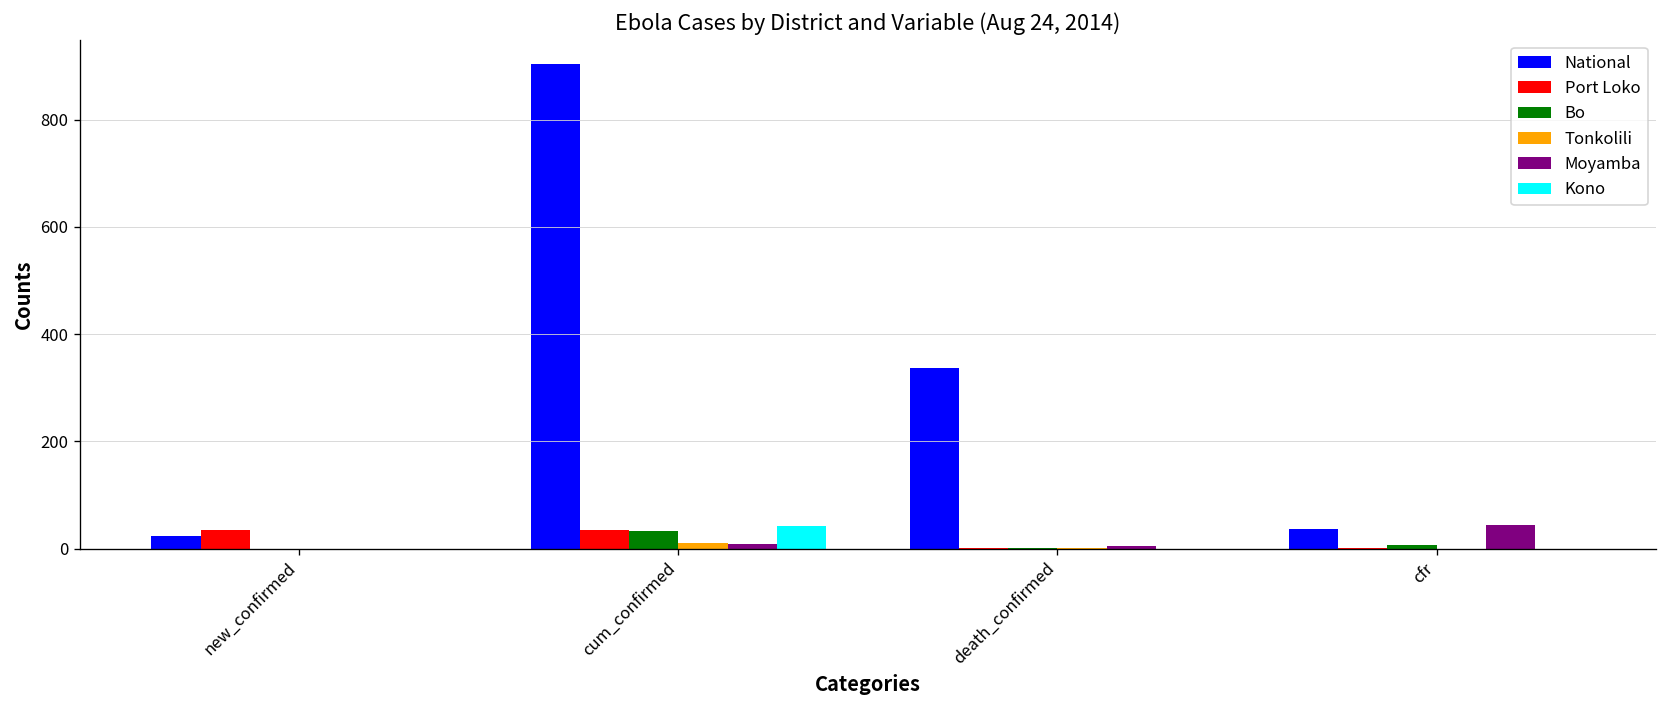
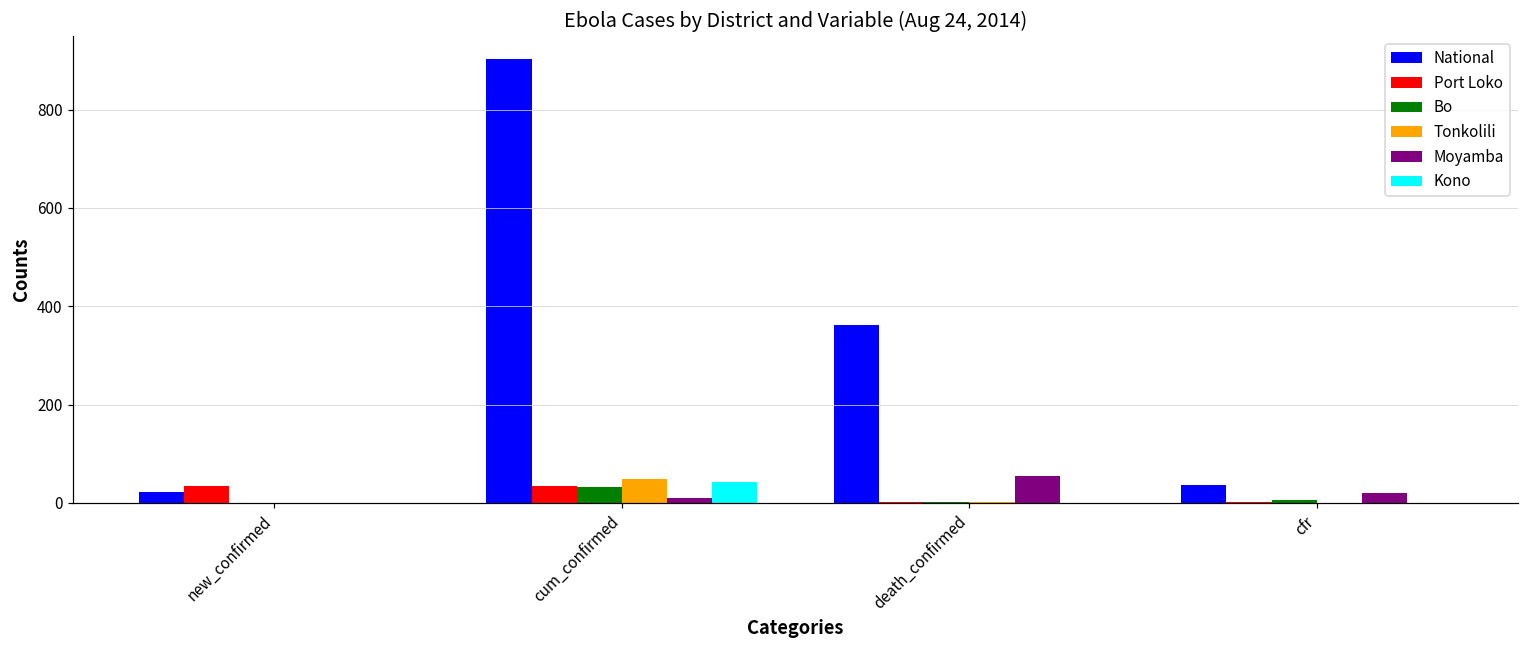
  {
    "National": {
      "new_confirmed": 20,
      "cum_confirmed": 900,
-     "death_confirmed": 340,
+     "death_confirmed": 360,
      "cfr": 40
    },
    "Port Loko": {
      "new_confirmed": 30,
      "cum_confirmed": 40
    },
    "Bo": {
      "new_confirmed": 0,
      "cum_confirmed": 30,
      "cfr": 10
    },
    "Tonkolili": {
      "new_confirmed": 0,
-     "cum_confirmed": 10,
+     "cum_confirmed": 50,
      "cfr": 0
    },
    "Moyamba": {
      "new_confirmed": 0,
      "cum_confirmed": 10,
-     "death_confirmed": 0,
-     "cfr": 40
+     "death_confirmed": 50,
+     "cfr": 20
    },
    "Kono": {
      "new_confirmed": 0,
      "cum_confirmed": 40,
      "death_confirmed": 0,
      "cfr": 0
    }
  }
